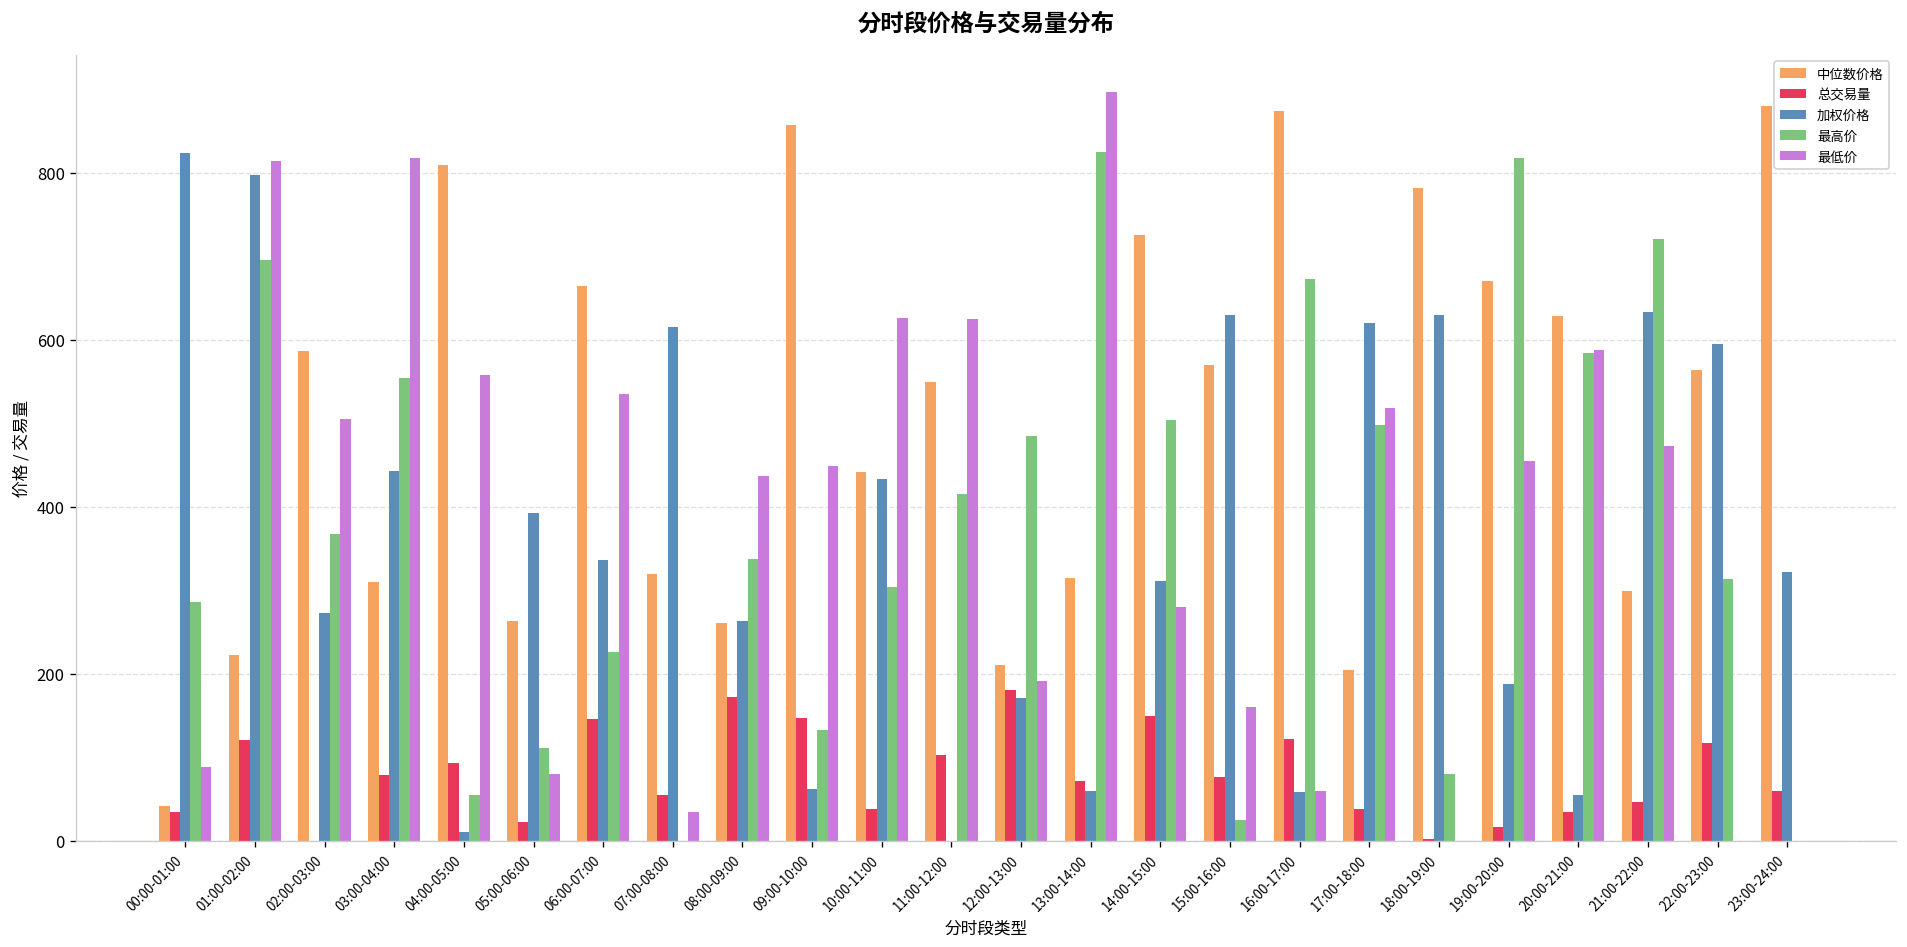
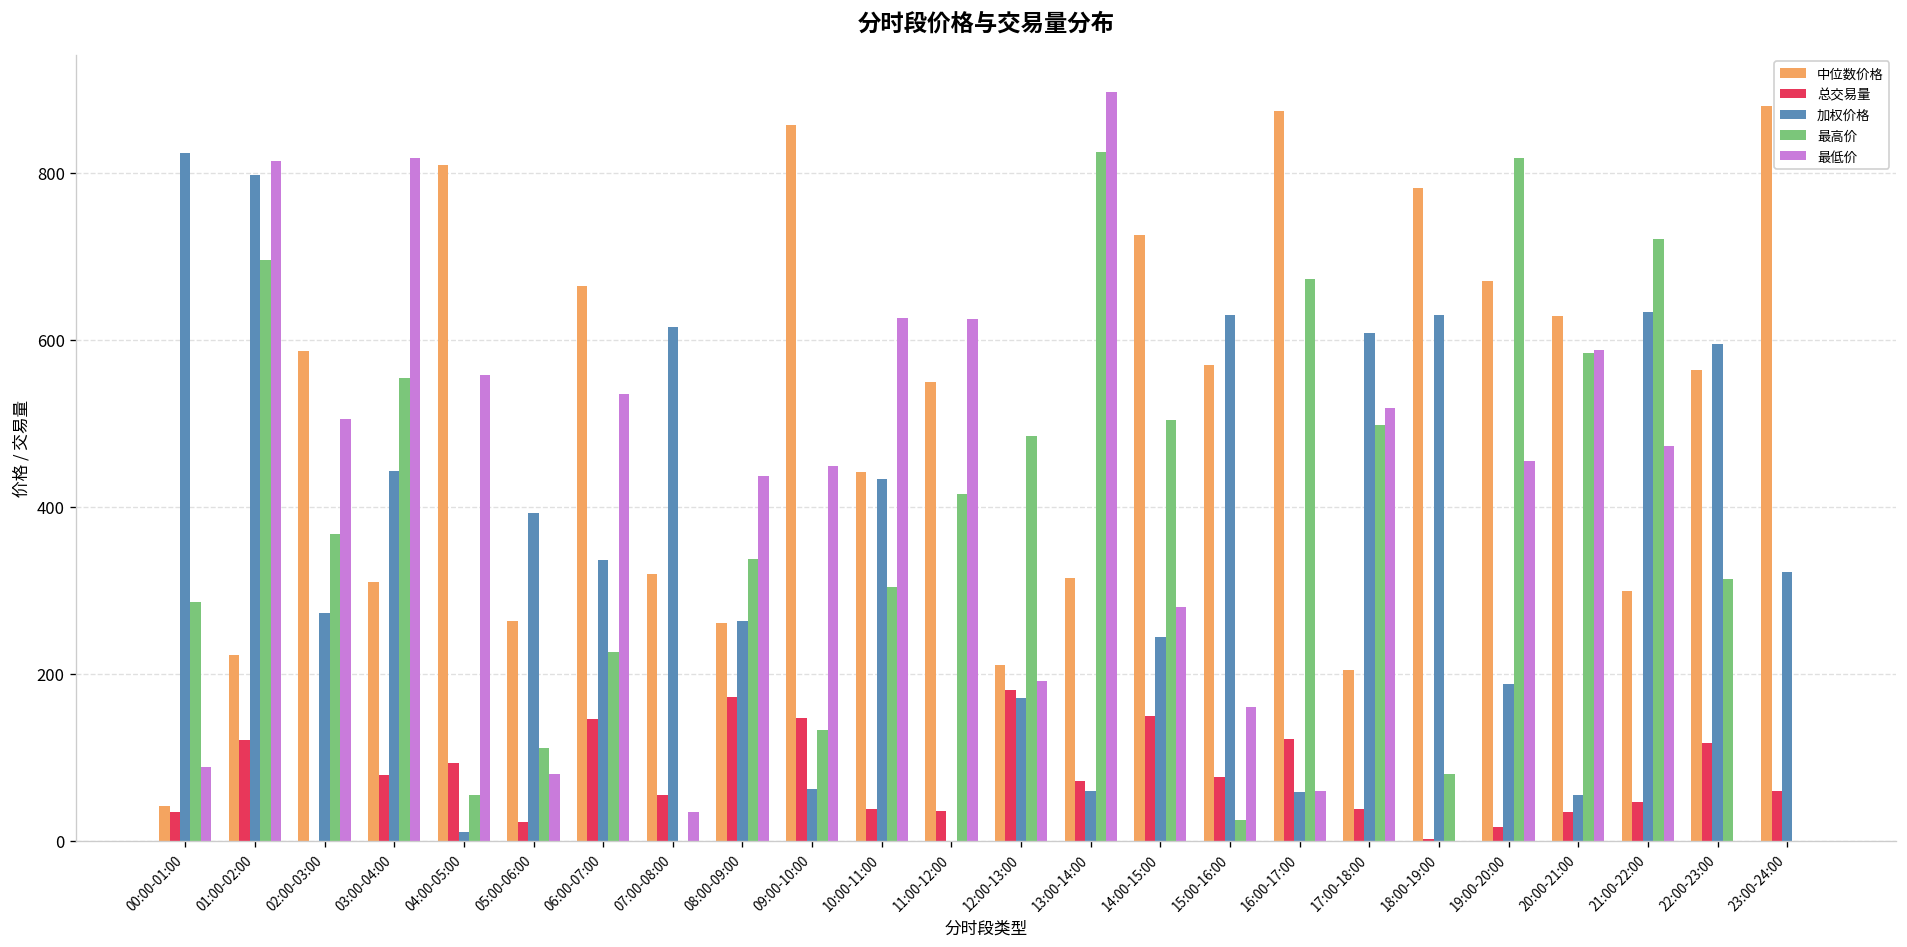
  {
    "中位数价格": {
      "00:00-01:00": 40,
      "01:00-02:00": 220,
      "02:00-03:00": 590,
      "03:00-04:00": 310,
      "04:00-05:00": 810,
      "05:00-06:00": 260,
      "06:00-07:00": 660,
      "07:00-08:00": 320,
      "08:00-09:00": 260,
      "09:00-10:00": 860,
      "10:00-11:00": 440,
      "11:00-12:00": 550,
      "12:00-13:00": 210,
      "13:00-14:00": 320,
      "14:00-15:00": 730,
      "15:00-16:00": 570,
      "16:00-17:00": 870,
      "17:00-18:00": 200,
      "18:00-19:00": 780,
      "19:00-20:00": 670,
      "20:00-21:00": 630,
      "21:00-22:00": 300,
      "22:00-23:00": 560,
      "23:00-24:00": 880
    },
    "总交易量": {
      "00:00-01:00": 30,
      "01:00-02:00": 120,
      "02:00-03:00": 0,
      "03:00-04:00": 80,
      "04:00-05:00": 90,
      "05:00-06:00": 20,
      "06:00-07:00": 150,
      "07:00-08:00": 50,
      "08:00-09:00": 170,
      "09:00-10:00": 150,
      "10:00-11:00": 40,
-     "11:00-12:00": 100,
+     "11:00-12:00": 40,
      "12:00-13:00": 180,
      "13:00-14:00": 70,
      "14:00-15:00": 150,
      "15:00-16:00": 80,
      "16:00-17:00": 120,
      "17:00-18:00": 40,
      "19:00-20:00": 20,
      "20:00-21:00": 30,
      "21:00-22:00": 50,
      "22:00-23:00": 120,
      "23:00-24:00": 60
    },
    "加权价格": {
      "00:00-01:00": 820,
      "01:00-02:00": 800,
      "02:00-03:00": 270,
      "03:00-04:00": 440,
      "04:00-05:00": 10,
      "05:00-06:00": 390,
      "06:00-07:00": 340,
      "07:00-08:00": 620,
      "08:00-09:00": 260,
      "09:00-10:00": 60,
      "10:00-11:00": 430,
      "11:00-12:00": 0,
      "12:00-13:00": 170,
      "13:00-14:00": 60,
-     "14:00-15:00": 310,
+     "14:00-15:00": 240,
      "15:00-16:00": 630,
      "16:00-17:00": 60,
-     "17:00-18:00": 620,
+     "17:00-18:00": 610,
      "18:00-19:00": 630,
      "19:00-20:00": 190,
      "20:00-21:00": 50,
      "21:00-22:00": 630,
      "22:00-23:00": 590,
      "23:00-24:00": 320
    },
    "最高价": {
      "00:00-01:00": 290,
      "01:00-02:00": 700,
      "02:00-03:00": 370,
      "03:00-04:00": 550,
      "04:00-05:00": 60,
      "05:00-06:00": 110,
      "06:00-07:00": 230,
      "07:00-08:00": 0,
      "08:00-09:00": 340,
      "09:00-10:00": 130,
      "10:00-11:00": 300,
      "11:00-12:00": 420,
      "12:00-13:00": 490,
      "13:00-14:00": 830,
      "14:00-15:00": 500,
      "15:00-16:00": 20,
      "16:00-17:00": 670,
      "17:00-18:00": 500,
      "18:00-19:00": 80,
      "19:00-20:00": 820,
      "20:00-21:00": 580,
      "21:00-22:00": 720,
      "22:00-23:00": 310,
      "23:00-24:00": 0
    },
    "最低价": {
      "00:00-01:00": 90,
      "01:00-02:00": 810,
      "02:00-03:00": 500,
      "03:00-04:00": 820,
      "04:00-05:00": 560,
      "05:00-06:00": 80,
      "06:00-07:00": 540,
      "07:00-08:00": 30,
      "08:00-09:00": 440,
      "09:00-10:00": 450,
      "10:00-11:00": 630,
      "11:00-12:00": 630,
      "12:00-13:00": 190,
      "13:00-14:00": 900,
      "14:00-15:00": 280,
      "15:00-16:00": 160,
      "16:00-17:00": 60,
      "17:00-18:00": 520,
      "18:00-19:00": 0,
      "19:00-20:00": 460,
      "20:00-21:00": 590,
      "21:00-22:00": 470,
      "22:00-23:00": 0,
      "23:00-24:00": 0
    }
  }
